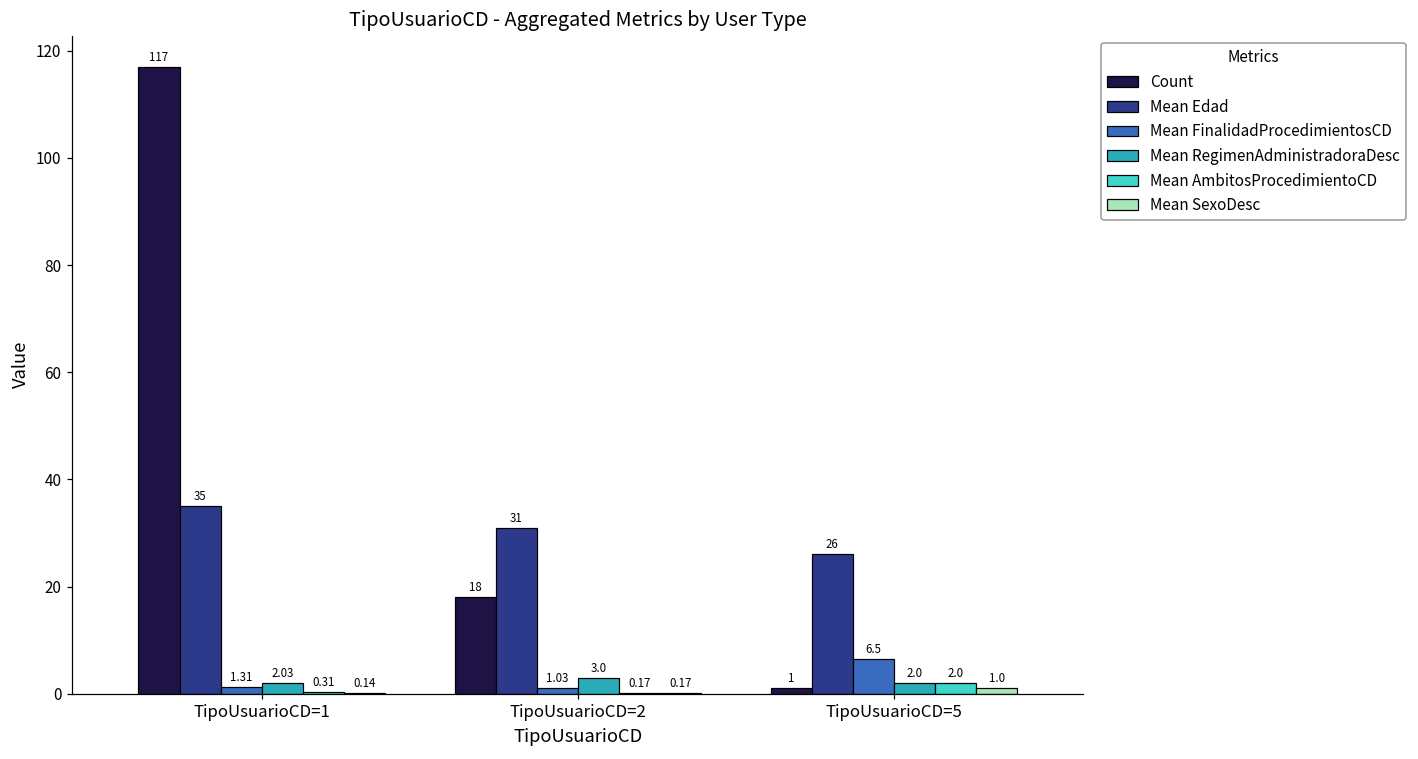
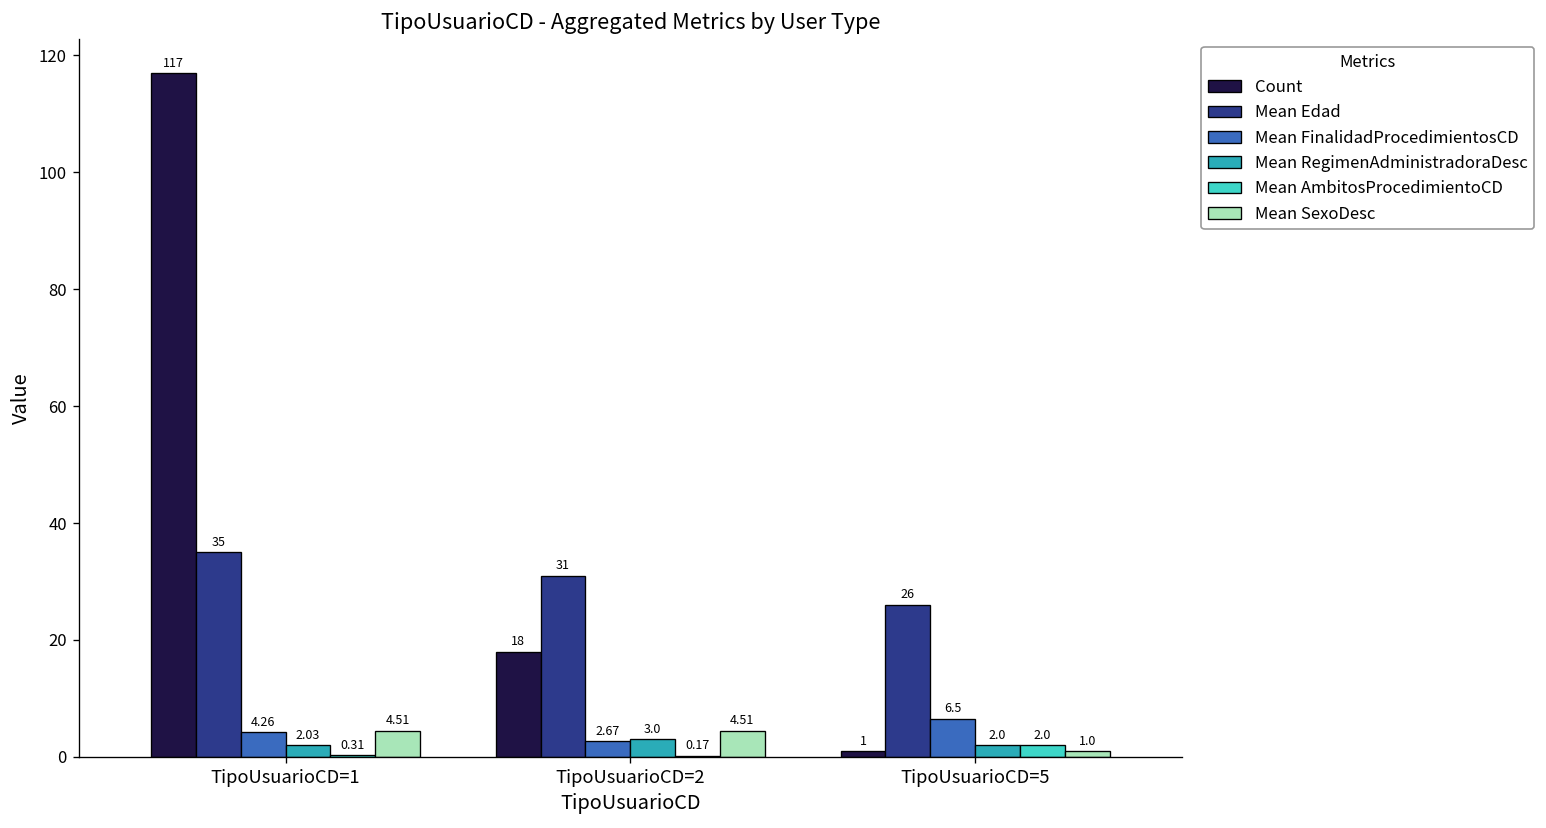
  {
    "Count": {
      "TipoUsuarioCD=1": 117,
      "TipoUsuarioCD=2": 18,
      "TipoUsuarioCD=5": 1
    },
    "Mean Edad": {
      "TipoUsuarioCD=1": 35,
      "TipoUsuarioCD=2": 31,
      "TipoUsuarioCD=5": 26
    },
    "Mean FinalidadProcedimientosCD": {
-     "TipoUsuarioCD=1": 1.31,
-     "TipoUsuarioCD=2": 1.03,
+     "TipoUsuarioCD=1": 4.26,
+     "TipoUsuarioCD=2": 2.67,
      "TipoUsuarioCD=5": 6.5
    },
    "Mean SexoDesc": {
-     "TipoUsuarioCD=1": 0.14,
-     "TipoUsuarioCD=2": 0.17,
+     "TipoUsuarioCD=1": 4.51,
+     "TipoUsuarioCD=2": 4.51,
      "TipoUsuarioCD=5": 1.0
    }
  }
